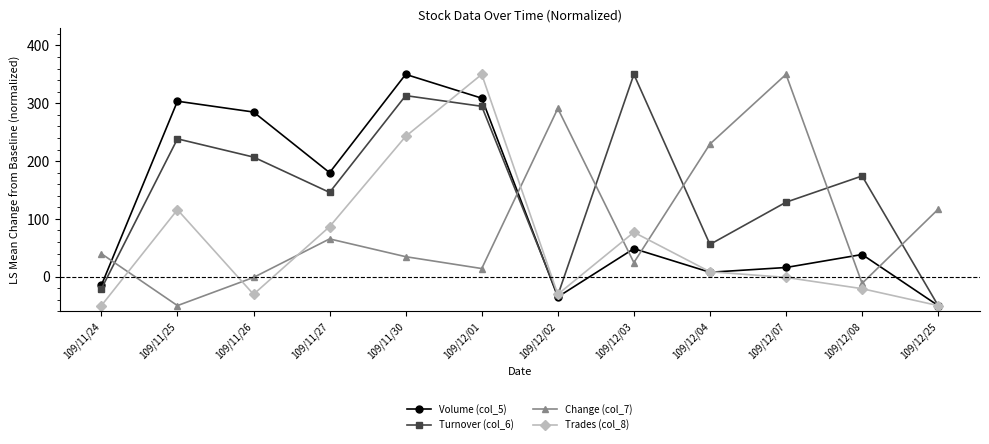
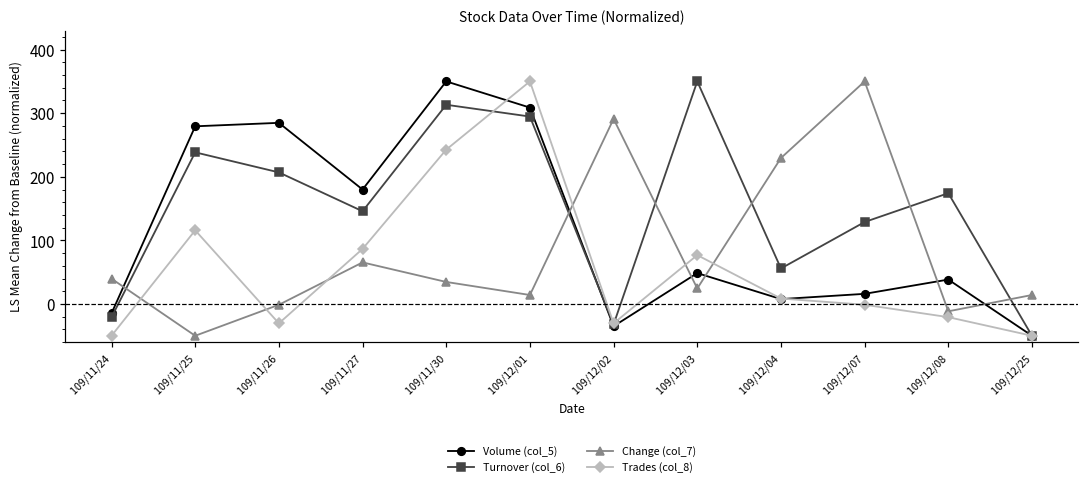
  {
    "Volume (col_5)": {
      "109/11/24": -10,
-     "109/11/25": 300,
+     "109/11/25": 280,
      "109/11/26": 280,
      "109/11/27": 180,
      "109/11/30": 350,
      "109/12/01": 310,
      "109/12/03": 50,
      "109/12/07": 20,
      "109/12/08": 40
    },
    "Turnover (col_6)": {
      "109/11/24": -20,
      "109/11/25": 240,
      "109/11/26": 210,
      "109/11/27": 150,
      "109/11/30": 310,
      "109/12/01": 290,
      "109/12/03": 350,
      "109/12/04": 60,
      "109/12/07": 130,
      "109/12/08": 170
    },
    "Change (col_7)": {
      "109/11/24": 40,
      "109/11/25": -50,
      "109/11/26": 0,
      "109/11/27": 70,
      "109/11/30": 30,
      "109/12/01": 10,
      "109/12/02": 290,
      "109/12/03": 20,
      "109/12/04": 230,
      "109/12/07": 350,
      "109/12/08": -10,
-     "109/12/25": 120
+     "109/12/25": 10
    },
    "Trades (col_8)": {
      "109/11/24": -50,
      "109/11/25": 120,
      "109/11/26": -30,
      "109/11/27": 90,
      "109/11/30": 240,
      "109/12/01": 350,
      "109/12/03": 80,
      "109/12/07": 0,
      "109/12/08": -20
    }
  }
